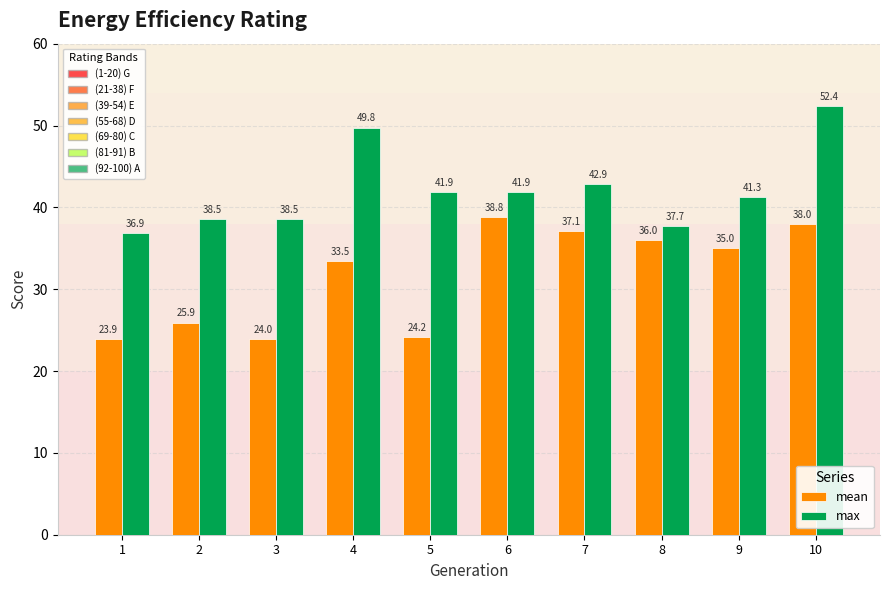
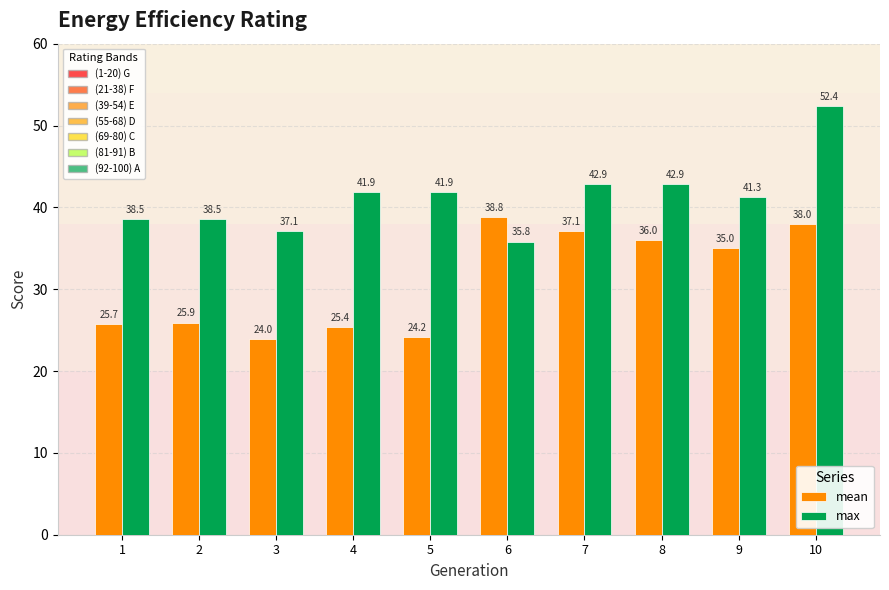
  {
    "mean": {
-     "1": 23.9,
+     "1": 25.7,
      "2": 25.9,
      "3": 24.0,
-     "4": 33.5,
+     "4": 25.4,
      "5": 24.2,
      "6": 38.8,
      "7": 37.1,
      "8": 36.0,
      "9": 35.0,
      "10": 38.0
    },
    "max": {
-     "1": 36.9,
+     "1": 38.5,
      "2": 38.5,
-     "3": 38.5,
-     "4": 49.8,
+     "3": 37.1,
+     "4": 41.9,
      "5": 41.9,
-     "6": 41.9,
+     "6": 35.8,
      "7": 42.9,
-     "8": 37.7,
+     "8": 42.9,
      "9": 41.3,
      "10": 52.4
    }
  }
